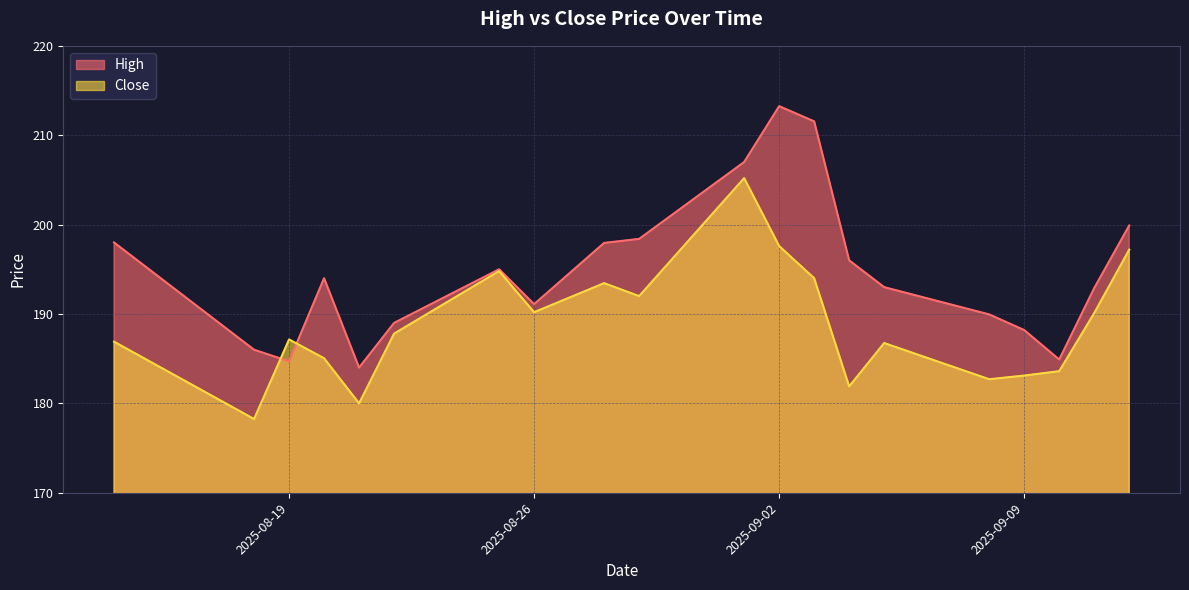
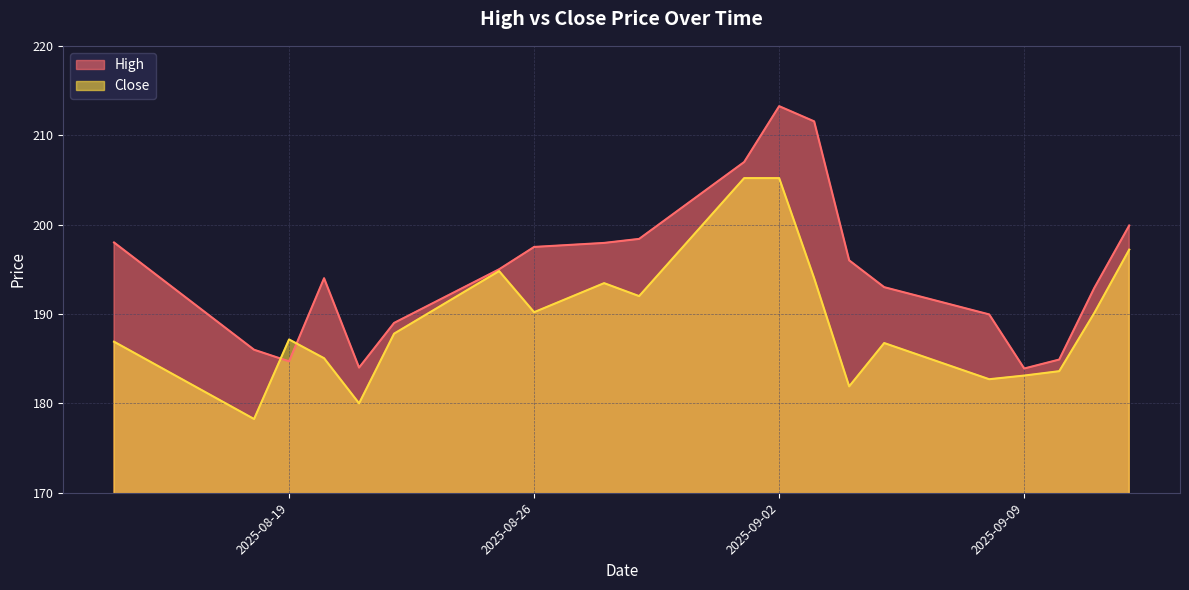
  {
    "High": {
      "2025-08-19": 185,
-     "2025-08-26": 191,
+     "2025-08-26": 198,
      "2025-09-02": 213,
-     "2025-09-09": 188
+     "2025-09-09": 184
    },
    "Close": {
      "2025-08-19": 187,
      "2025-08-26": 190,
-     "2025-09-02": 198,
+     "2025-09-02": 205,
      "2025-09-09": 183
    }
  }
